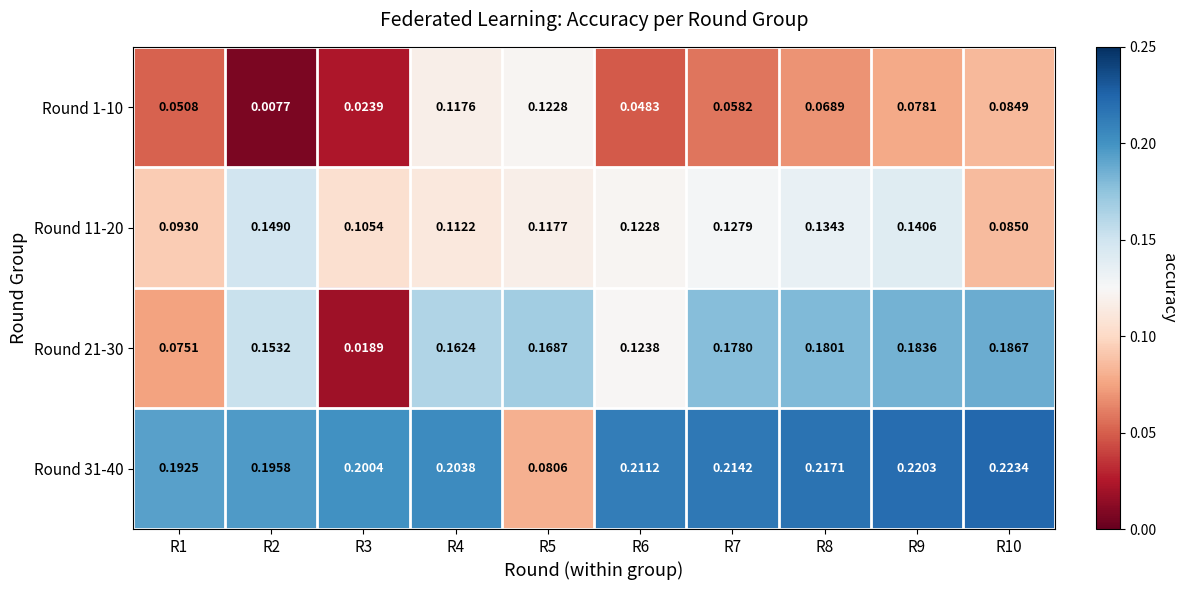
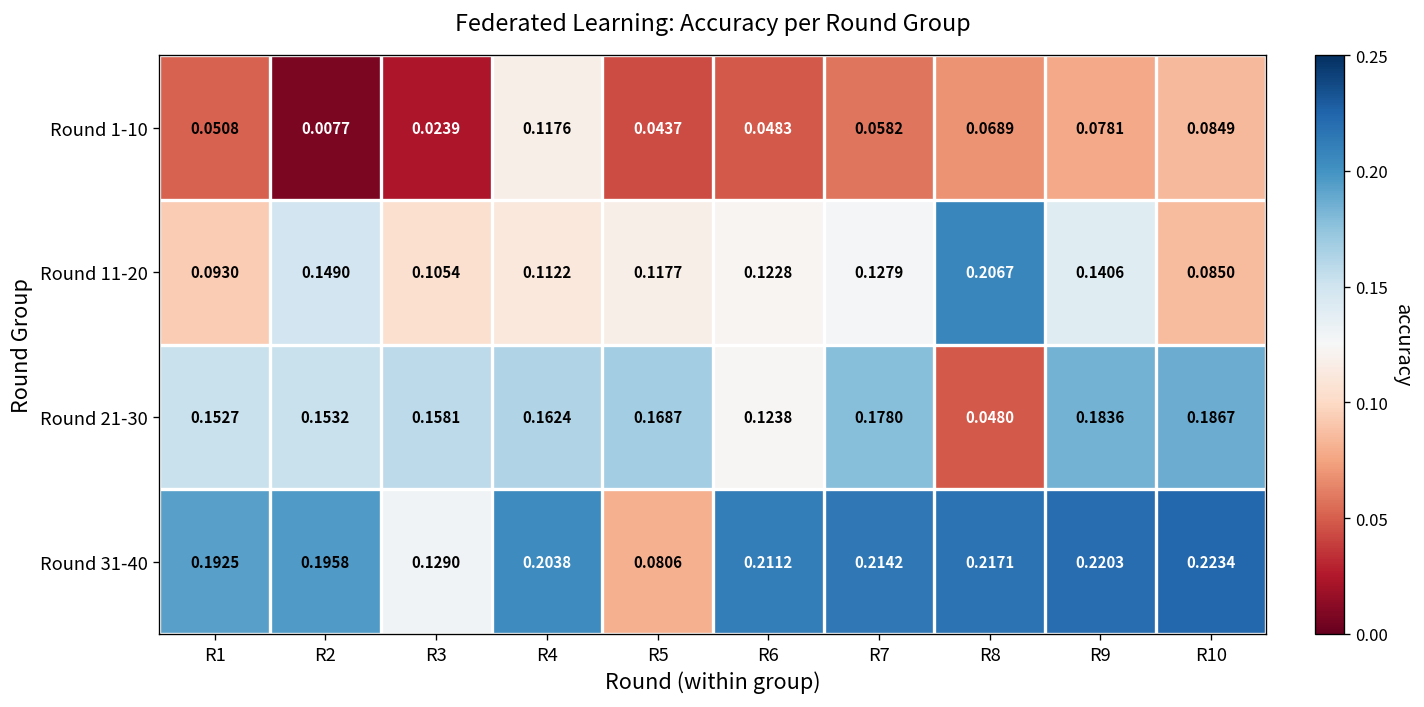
  {
    "Round 1-10": {
      "R1": 0.0508,
      "R2": 0.0077,
      "R3": 0.0239,
      "R4": 0.1176,
-     "R5": 0.1228,
+     "R5": 0.0437,
      "R6": 0.0483,
      "R7": 0.0582,
      "R8": 0.0689,
      "R9": 0.0781,
      "R10": 0.0849
    },
    "Round 11-20": {
      "R1": 0.0930,
      "R2": 0.1490,
      "R3": 0.1054,
      "R4": 0.1122,
      "R5": 0.1177,
      "R6": 0.1228,
      "R7": 0.1279,
-     "R8": 0.1343,
+     "R8": 0.2067,
      "R9": 0.1406,
      "R10": 0.0850
    },
    "Round 21-30": {
-     "R1": 0.0751,
+     "R1": 0.1527,
      "R2": 0.1532,
-     "R3": 0.0189,
+     "R3": 0.1581,
      "R4": 0.1624,
      "R5": 0.1687,
      "R6": 0.1238,
      "R7": 0.1780,
-     "R8": 0.1801,
+     "R8": 0.0480,
      "R9": 0.1836,
      "R10": 0.1867
    },
    "Round 31-40": {
      "R1": 0.1925,
      "R2": 0.1958,
-     "R3": 0.2004,
+     "R3": 0.1290,
      "R4": 0.2038,
      "R5": 0.0806,
      "R6": 0.2112,
      "R7": 0.2142,
      "R8": 0.2171,
      "R9": 0.2203,
      "R10": 0.2234
    }
  }
